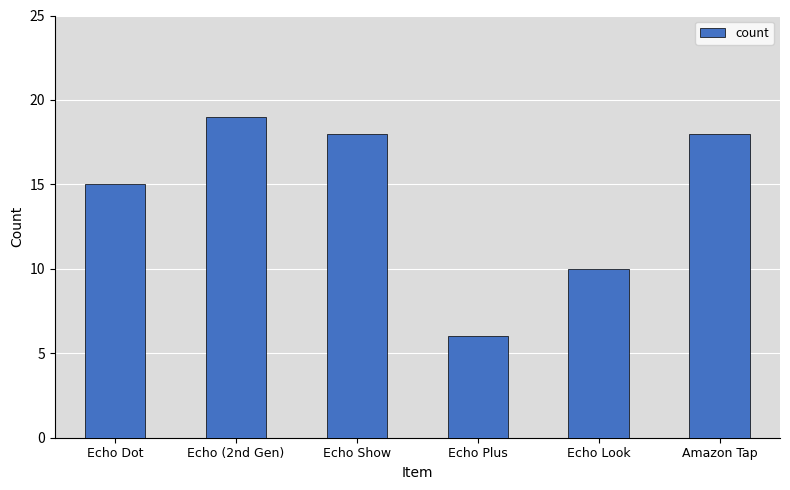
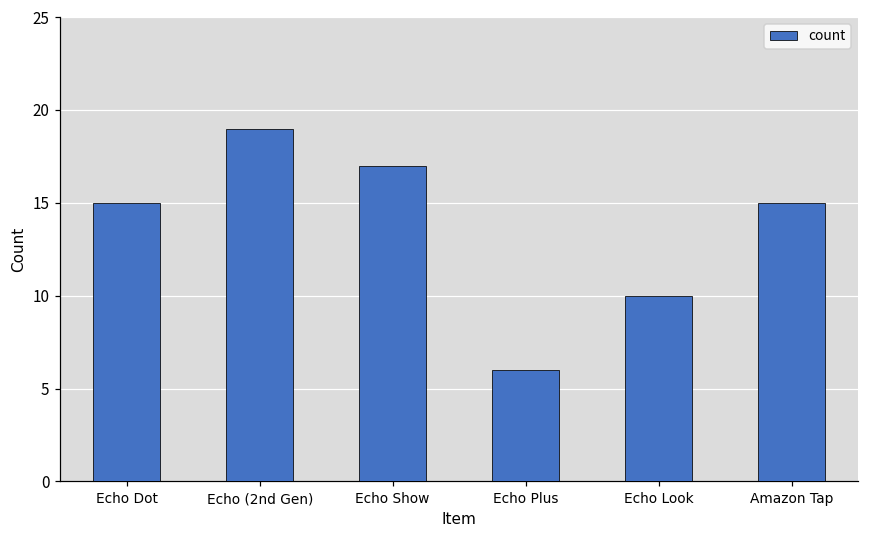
  {
    "Echo Dot": 15,
    "Echo (2nd Gen)": 19,
-   "Echo Show": 18,
+   "Echo Show": 17,
    "Echo Plus": 6,
    "Echo Look": 10,
-   "Amazon Tap": 18
+   "Amazon Tap": 15
  }
